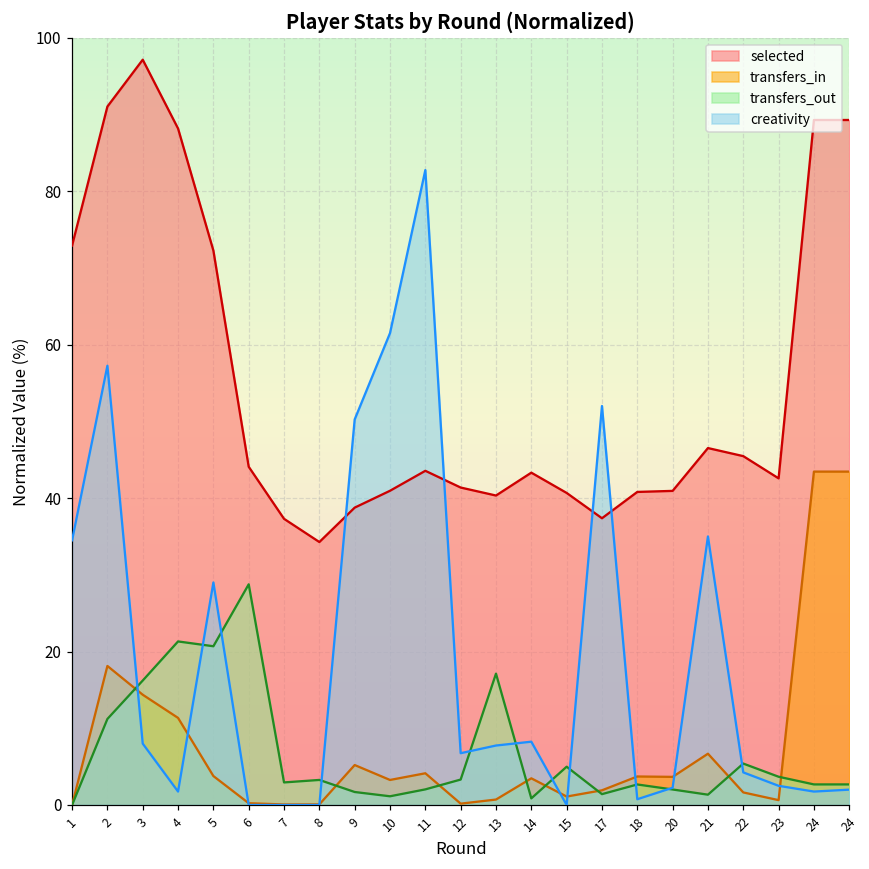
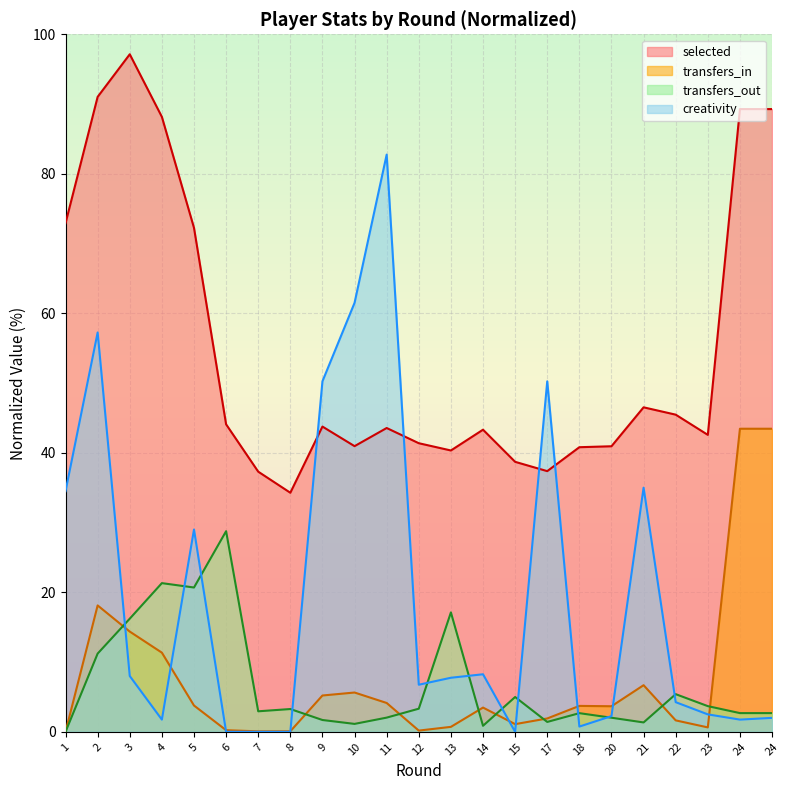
  {
    "selected": {
      "1": 73,
      "2": 91,
      "3": 97,
      "4": 88,
      "5": 72,
      "6": 44,
      "7": 37,
      "8": 34,
-     "9": 39,
+     "9": 44,
      "10": 41,
      "11": 44,
      "12": 41,
      "13": 40,
      "14": 43,
-     "15": 41,
+     "15": 39,
      "17": 37,
      "18": 41,
      "20": 41,
      "21": 47,
      "22": 45,
      "23": 43
    },
    "transfers_in": {
      "2": 18,
      "3": 14,
      "4": 11,
      "5": 4,
      "9": 5,
-     "10": 3,
+     "10": 6,
      "11": 4,
      "12": 0,
      "13": 1,
      "14": 3,
      "15": 1,
      "17": 2,
      "18": 4,
      "20": 4,
      "21": 7,
      "22": 2,
      "23": 1
    },
    "transfers_out": {
      "2": 11,
      "3": 16,
      "4": 21,
      "5": 21,
      "6": 29,
      "7": 3,
      "8": 3,
      "9": 2,
      "10": 1,
      "11": 2,
      "12": 3,
      "13": 17,
      "14": 1,
      "15": 5,
      "17": 1,
      "18": 3,
      "21": 1,
      "22": 5,
      "23": 4
    },
    "creativity": {
      "1": 35,
      "2": 57,
      "3": 8,
      "4": 2,
      "5": 29,
      "9": 50,
      "10": 62,
      "11": 83,
      "12": 7,
      "13": 8,
      "14": 8,
      "15": 0,
-     "17": 52,
+     "17": 50,
      "18": 1,
      "21": 35,
      "22": 4,
      "23": 3
    }
  }
